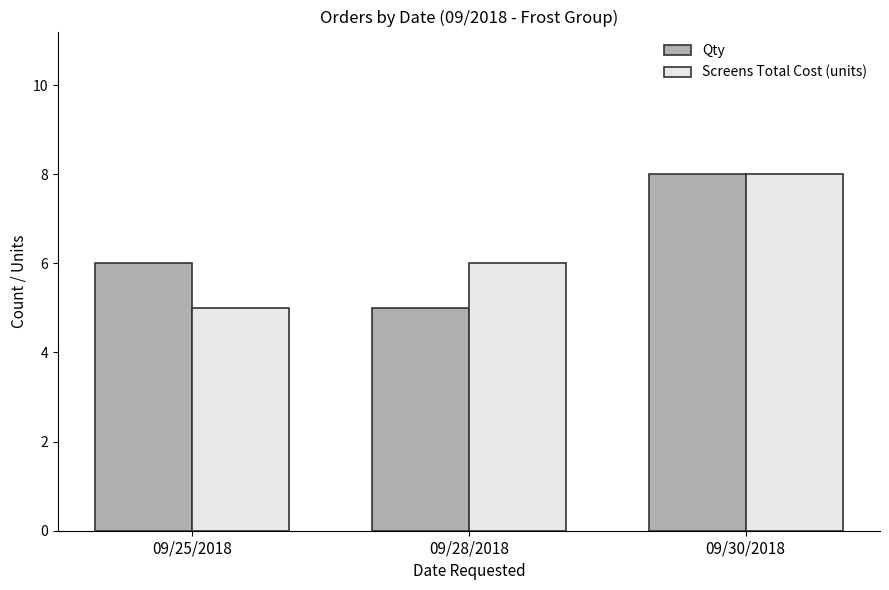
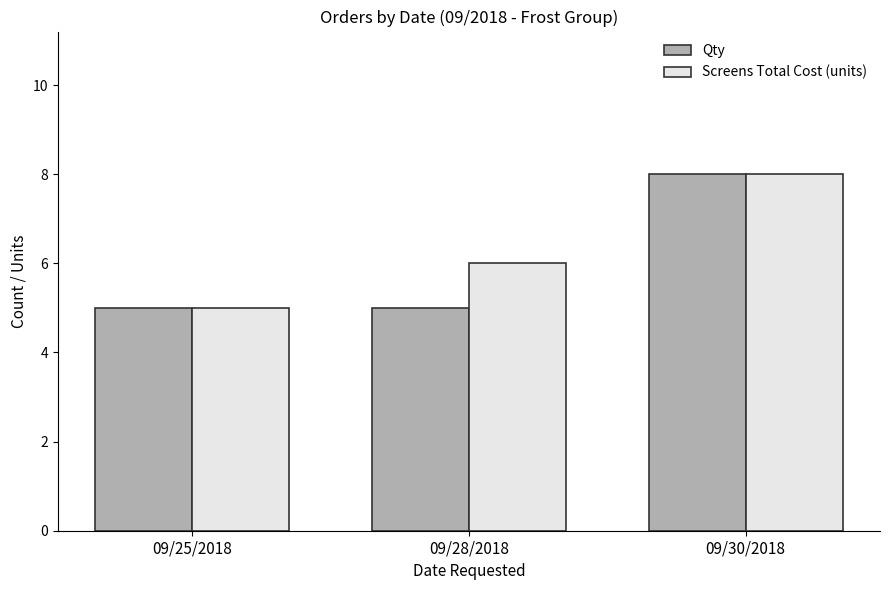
  {
    "Qty": {
-     "09/25/2018": 6,
+     "09/25/2018": 5,
      "09/28/2018": 5,
      "09/30/2018": 8
    },
    "Screens Total Cost (units)": {
      "09/25/2018": 5,
      "09/28/2018": 6,
      "09/30/2018": 8
    }
  }
